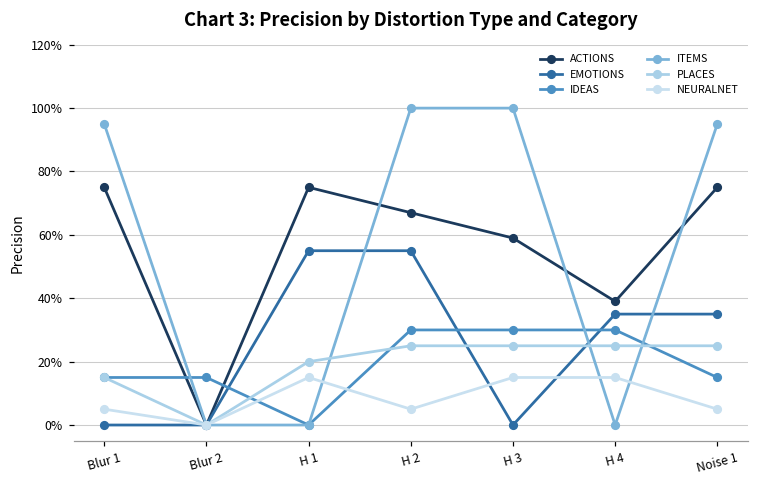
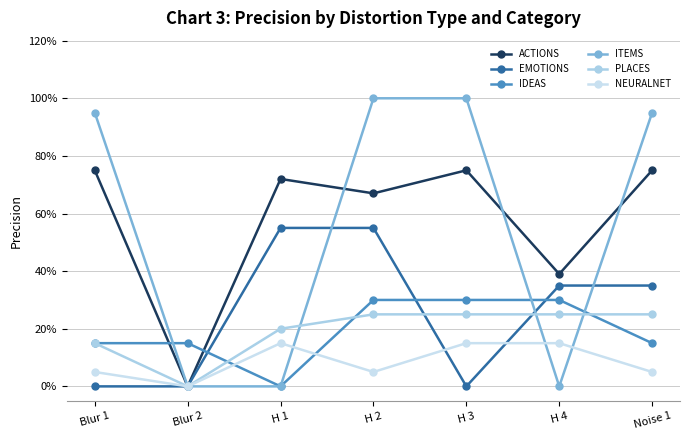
  {
    "ACTIONS": {
      "Blur 1": "75%",
-     "H 1": "75%",
+     "H 1": "72%",
      "H 2": "67%",
-     "H 3": "59%",
+     "H 3": "75%",
      "H 4": "39%",
      "Noise 1": "75%"
    }
  }
